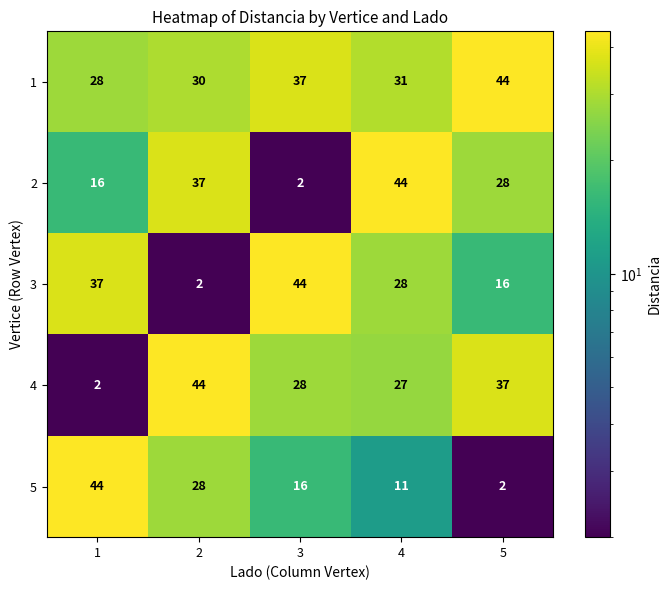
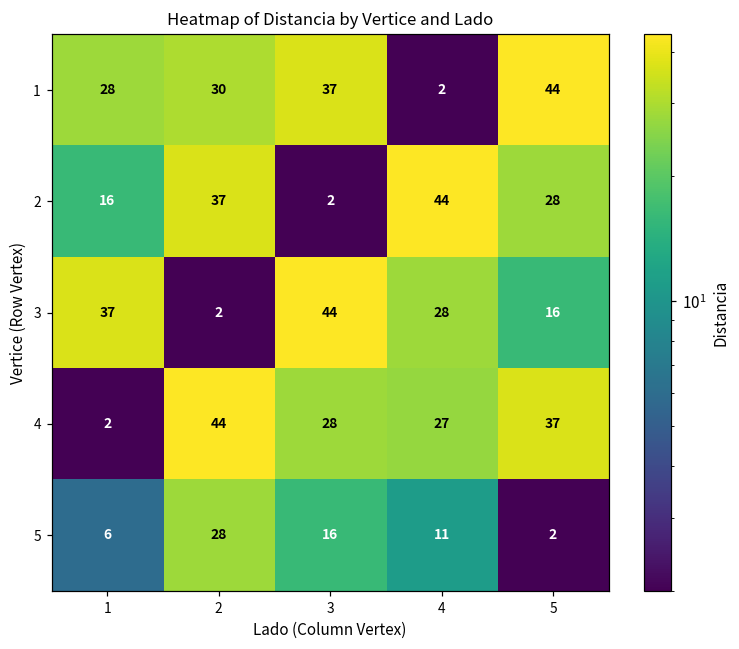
  {
    "1": {
      "1": 28,
      "2": 30,
      "3": 37,
-     "4": 31,
+     "4": 2,
      "5": 44
    },
    "2": {
      "1": 16,
      "2": 37,
      "3": 2,
      "4": 44,
      "5": 28
    },
    "3": {
      "1": 37,
      "2": 2,
      "3": 44,
      "4": 28,
      "5": 16
    },
    "4": {
      "1": 2,
      "2": 44,
      "3": 28,
      "4": 27,
      "5": 37
    },
    "5": {
-     "1": 44,
+     "1": 6,
      "2": 28,
      "3": 16,
      "4": 11,
      "5": 2
    }
  }
